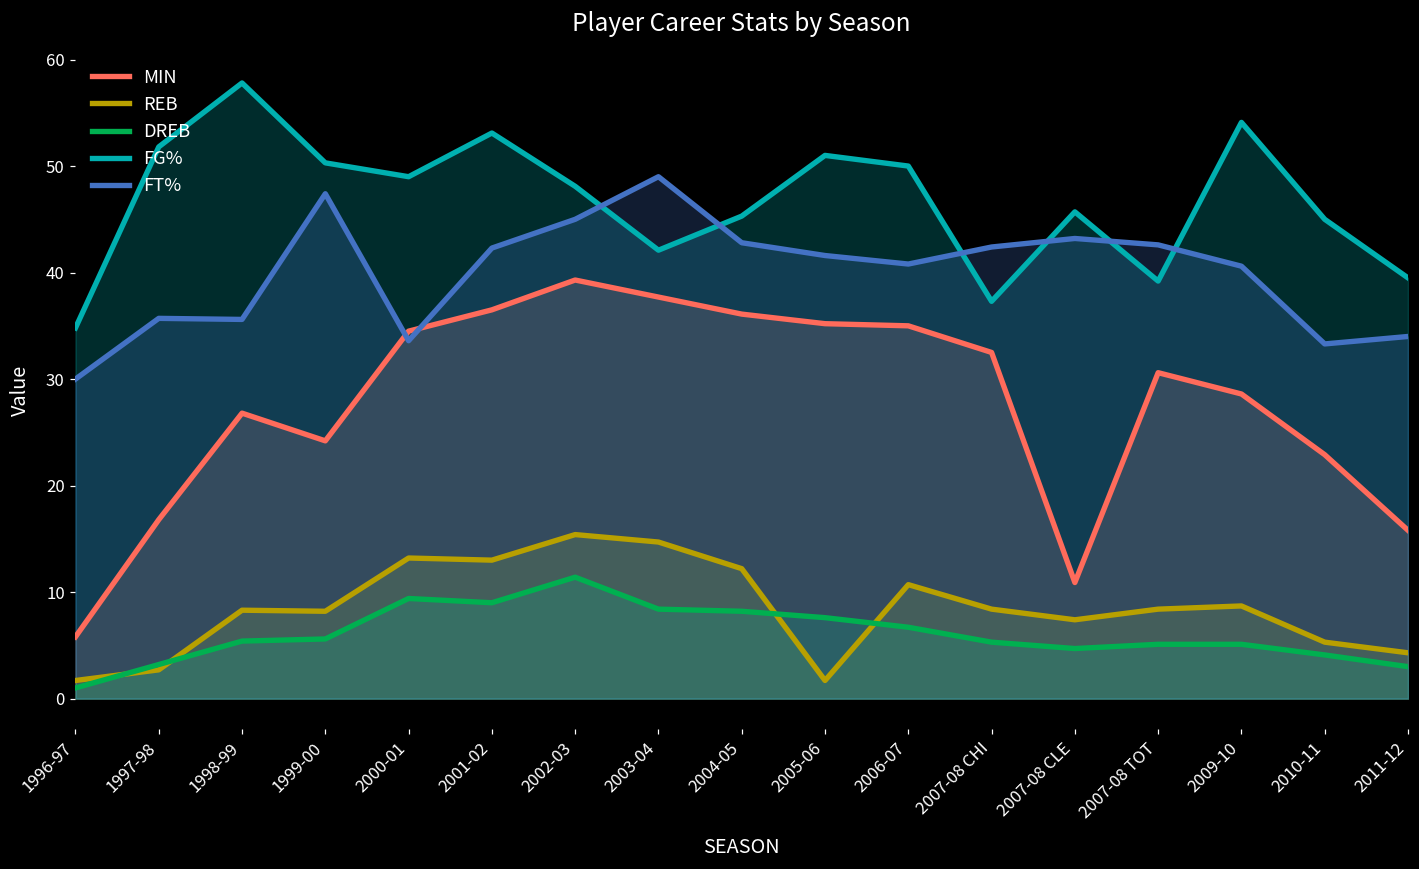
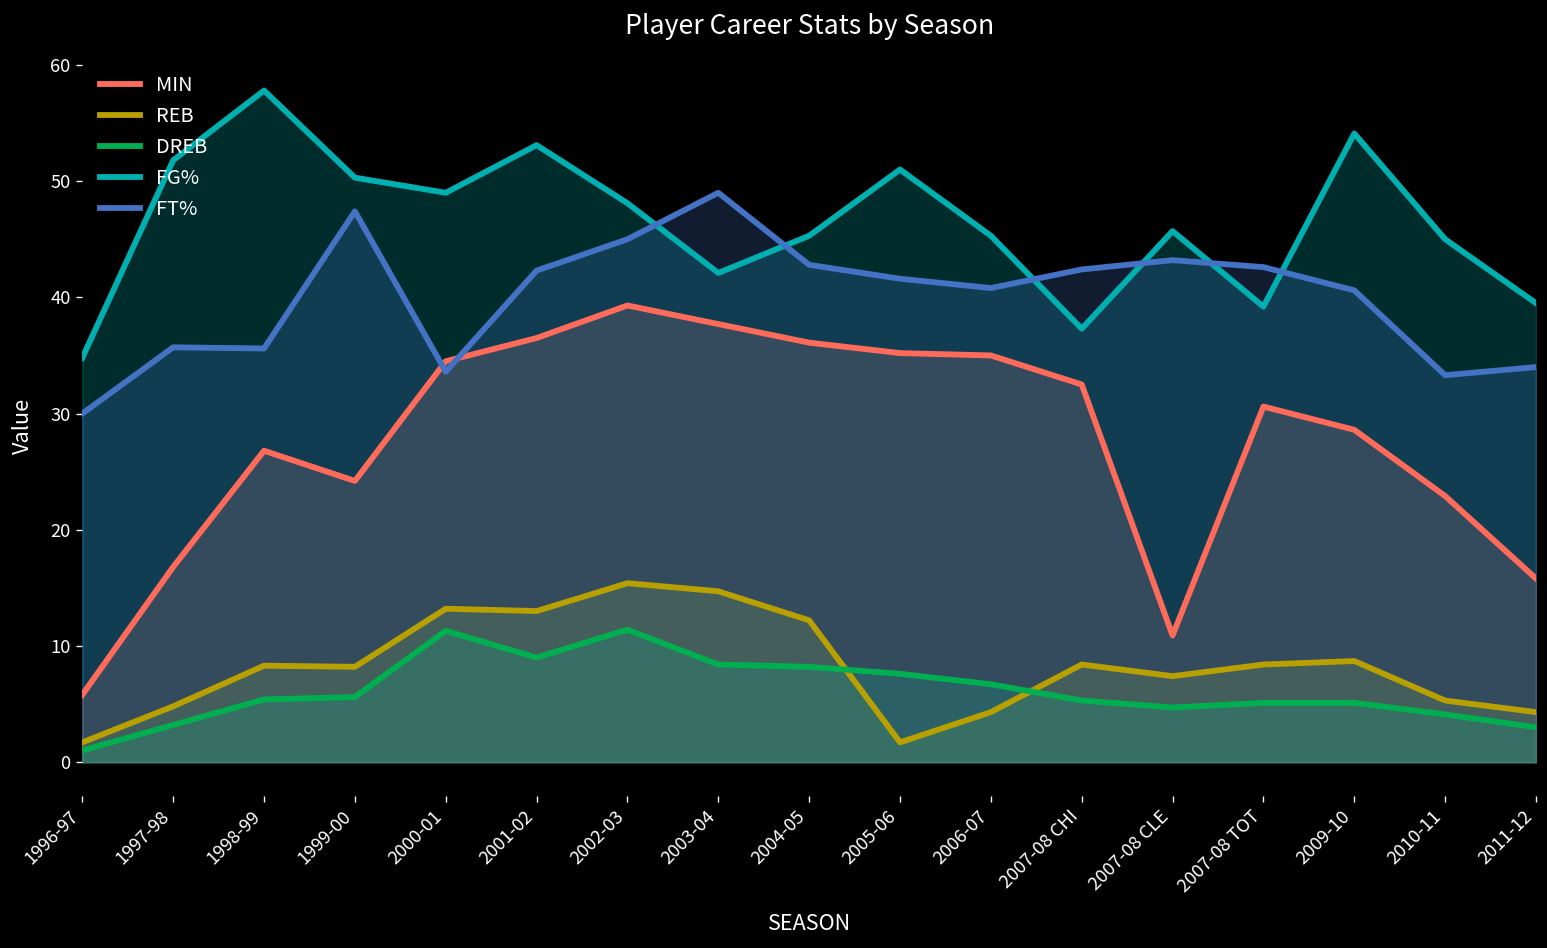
  {
    "MIN": {
      "1996-97": 6,
      "1997-98": 17,
      "1998-99": 27,
      "1999-00": 24,
      "2000-01": 35,
      "2001-02": 37,
      "2002-03": 39,
      "2003-04": 38,
      "2004-05": 36,
      "2005-06": 35,
      "2006-07": 35,
      "2007-08 CHI": 33,
      "2007-08 CLE": 11,
      "2007-08 TOT": 31,
      "2009-10": 29,
      "2010-11": 23,
      "2011-12": 16
    },
    "REB": {
      "1996-97": 2,
-     "1997-98": 3,
+     "1997-98": 5,
      "1998-99": 8,
      "1999-00": 8,
      "2000-01": 13,
      "2001-02": 13,
      "2002-03": 15,
      "2003-04": 15,
      "2004-05": 12,
      "2005-06": 2,
-     "2006-07": 11,
+     "2006-07": 4,
      "2007-08 CHI": 8,
      "2007-08 CLE": 7,
      "2007-08 TOT": 8,
      "2009-10": 9,
      "2010-11": 5,
      "2011-12": 4
    },
    "DREB": {
      "1996-97": 1,
      "1997-98": 3,
      "1998-99": 5,
      "1999-00": 6,
-     "2000-01": 9,
+     "2000-01": 11,
      "2001-02": 9,
      "2002-03": 11,
      "2003-04": 8,
      "2004-05": 8,
      "2005-06": 8,
      "2006-07": 7,
      "2007-08 CHI": 5,
      "2007-08 CLE": 5,
      "2007-08 TOT": 5,
      "2009-10": 5,
      "2010-11": 4,
      "2011-12": 3
    },
    "FG%": {
      "1996-97": 35,
      "1998-99": 58,
      "1999-00": 50,
      "2000-01": 49,
      "2001-02": 53,
      "2002-03": 48,
      "2003-04": 42,
      "2004-05": 45,
      "2005-06": 51,
-     "2006-07": 50,
+     "2006-07": 45,
      "2007-08 CHI": 37,
      "2007-08 CLE": 46,
      "2007-08 TOT": 39,
      "2009-10": 54,
      "2010-11": 45,
      "2011-12": 40
    },
    "FT%": {
      "1996-97": 30,
      "1997-98": 36,
      "1998-99": 36,
      "1999-00": 47,
      "2000-01": 34,
      "2001-02": 42,
      "2002-03": 45,
      "2003-04": 49,
      "2004-05": 43,
      "2005-06": 42,
      "2006-07": 41,
      "2007-08 CHI": 42,
      "2007-08 CLE": 43,
      "2007-08 TOT": 43,
      "2009-10": 41,
      "2010-11": 33,
      "2011-12": 34
    }
  }
